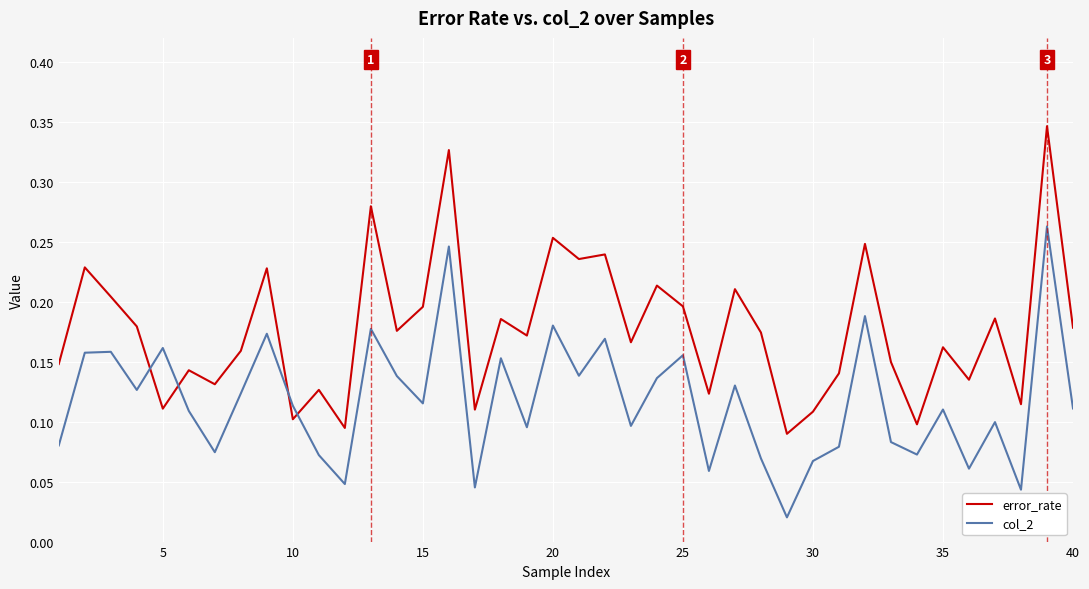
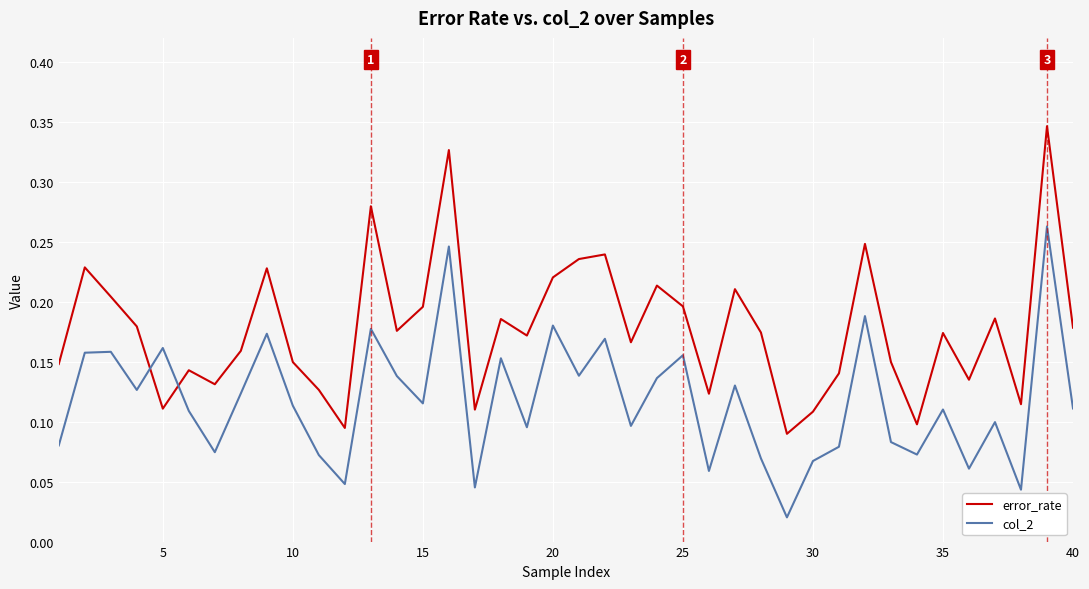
  {
    "error_rate": {
      "5": 0.111,
-     "10": 0.102,
+     "10": 0.150,
      "15": 0.196,
-     "20": 0.253,
+     "20": 0.220,
      "25": 0.196,
      "30": 0.108,
-     "35": 0.162,
+     "35": 0.174,
      "40": 0.178
    },
    "col_2": {
      "5": 0.161,
      "10": 0.113,
      "15": 0.115,
      "20": 0.180,
      "25": 0.155,
      "30": 0.067,
      "35": 0.110,
      "40": 0.111
    }
  }
